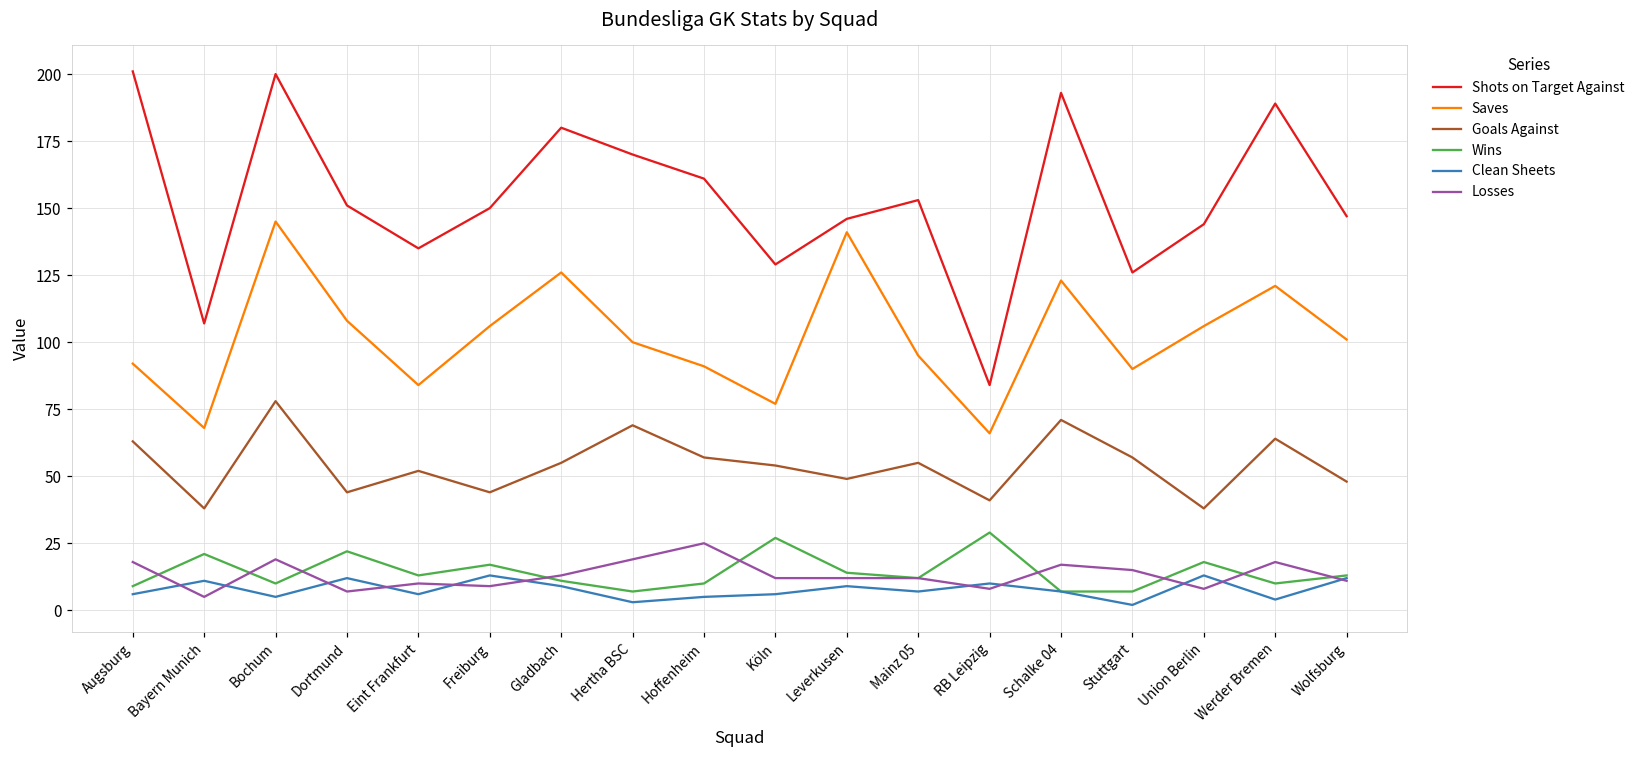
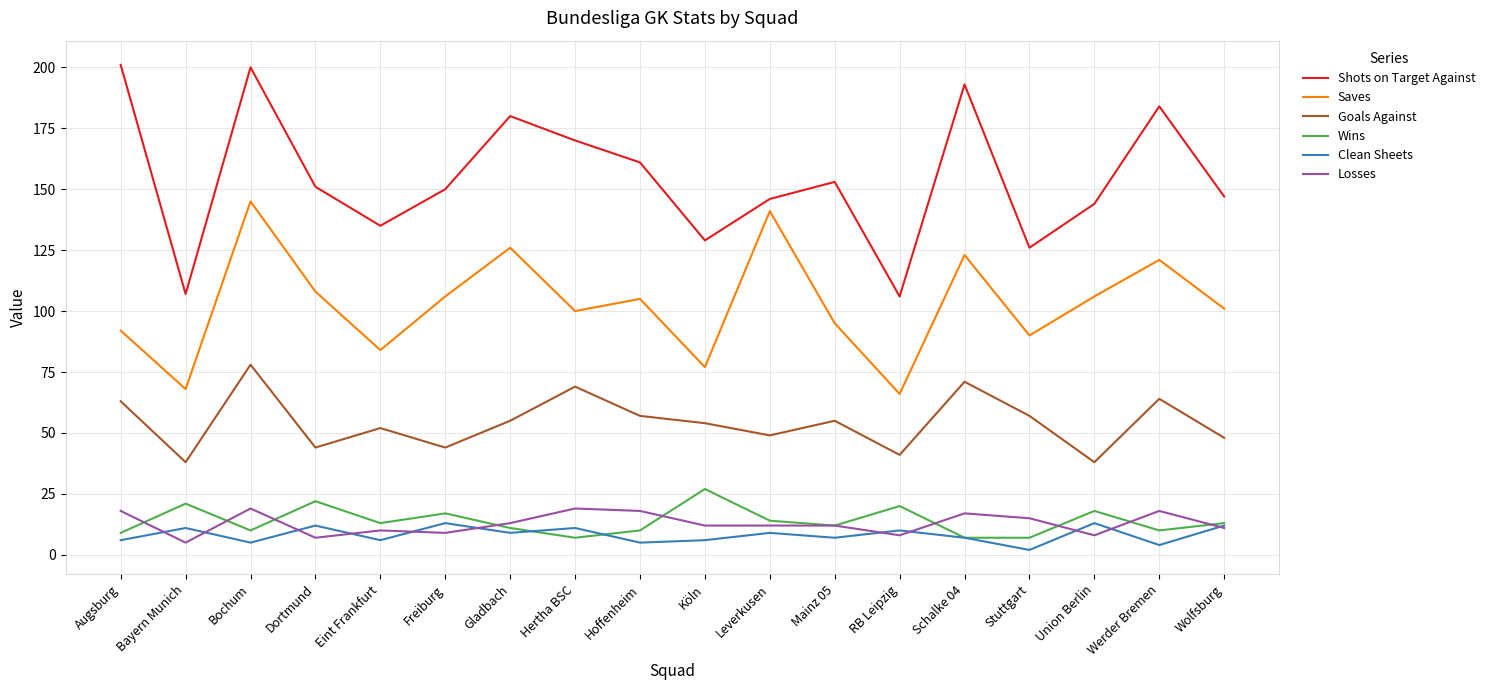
  {
    "Shots on Target Against": {
      "Augsburg": 201,
      "Bayern Munich": 107,
      "Bochum": 200,
      "Dortmund": 151,
      "Eint Frankfurt": 135,
      "Freiburg": 150,
      "Gladbach": 180,
      "Hertha BSC": 170,
      "Hoffenheim": 161,
      "Köln": 129,
      "Leverkusen": 146,
      "Mainz 05": 153,
-     "RB Leipzig": 84,
+     "RB Leipzig": 106,
      "Schalke 04": 193,
      "Stuttgart": 126,
      "Union Berlin": 144,
-     "Werder Bremen": 189,
+     "Werder Bremen": 184,
      "Wolfsburg": 147
    },
    "Saves": {
      "Augsburg": 92,
      "Bayern Munich": 68,
      "Bochum": 145,
      "Dortmund": 108,
      "Eint Frankfurt": 84,
      "Freiburg": 106,
      "Gladbach": 126,
      "Hertha BSC": 100,
-     "Hoffenheim": 91,
+     "Hoffenheim": 105,
      "Köln": 77,
      "Leverkusen": 141,
      "Mainz 05": 95,
      "RB Leipzig": 66,
      "Schalke 04": 123,
      "Stuttgart": 90,
      "Union Berlin": 106,
      "Werder Bremen": 121,
      "Wolfsburg": 101
    },
    "Goals Against": {
      "Augsburg": 63,
      "Bayern Munich": 38,
      "Bochum": 78,
      "Dortmund": 44,
      "Eint Frankfurt": 52,
      "Freiburg": 44,
      "Gladbach": 55,
      "Hertha BSC": 69,
      "Hoffenheim": 57,
      "Köln": 54,
      "Leverkusen": 49,
      "Mainz 05": 55,
      "RB Leipzig": 41,
      "Schalke 04": 71,
      "Stuttgart": 57,
      "Union Berlin": 38,
      "Werder Bremen": 64,
      "Wolfsburg": 48
    },
    "Wins": {
      "Augsburg": 9,
      "Bayern Munich": 21,
      "Bochum": 10,
      "Dortmund": 22,
      "Eint Frankfurt": 13,
      "Freiburg": 17,
      "Gladbach": 11,
      "Hertha BSC": 7,
      "Hoffenheim": 10,
      "Köln": 27,
      "Leverkusen": 14,
-     "RB Leipzig": 29,
+     "RB Leipzig": 20,
      "Stuttgart": 7,
      "Union Berlin": 18,
      "Werder Bremen": 10
    },
    "Clean Sheets": {
      "Augsburg": 6,
      "Bayern Munich": 11,
      "Bochum": 5,
      "Dortmund": 12,
      "Eint Frankfurt": 6,
      "Freiburg": 13,
      "Gladbach": 9,
-     "Hertha BSC": 3,
+     "Hertha BSC": 11,
      "Hoffenheim": 5,
      "Köln": 6,
      "Leverkusen": 9,
      "Mainz 05": 7,
      "RB Leipzig": 10,
      "Stuttgart": 2,
      "Union Berlin": 13,
      "Werder Bremen": 4
    },
    "Losses": {
      "Augsburg": 18,
      "Bayern Munich": 5,
      "Bochum": 19,
      "Dortmund": 7,
      "Eint Frankfurt": 10,
      "Freiburg": 9,
      "Gladbach": 13,
      "Hertha BSC": 19,
-     "Hoffenheim": 25,
+     "Hoffenheim": 18,
      "Köln": 12,
      "Leverkusen": 12,
      "RB Leipzig": 8,
      "Schalke 04": 17,
      "Stuttgart": 15,
      "Union Berlin": 8,
      "Werder Bremen": 18
    }
  }
